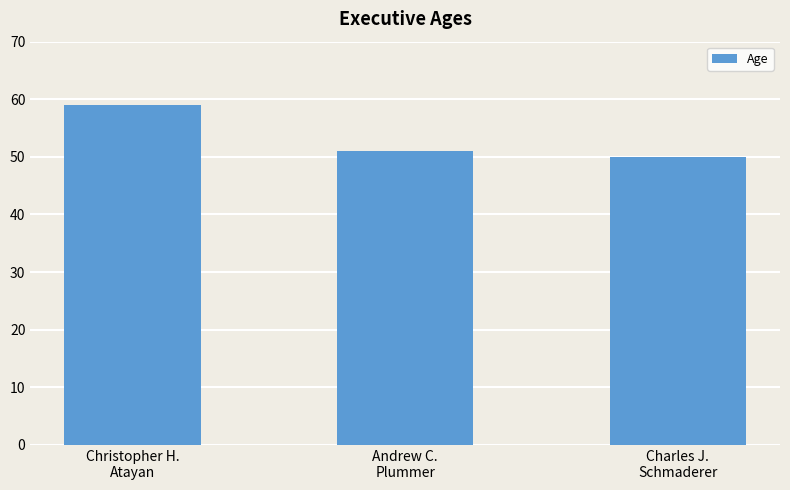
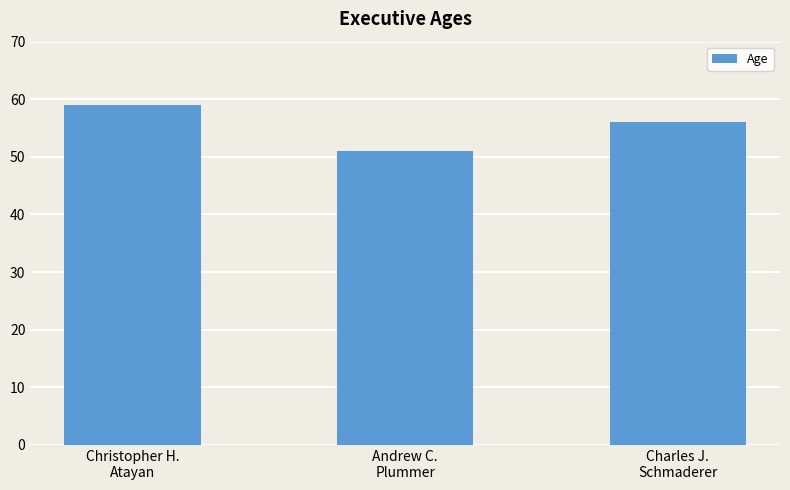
  {
    "Christopher H. Atayan": 59,
    "Andrew C. Plummer": 51,
-   "Charles J. Schmaderer": 50
+   "Charles J. Schmaderer": 56
  }
